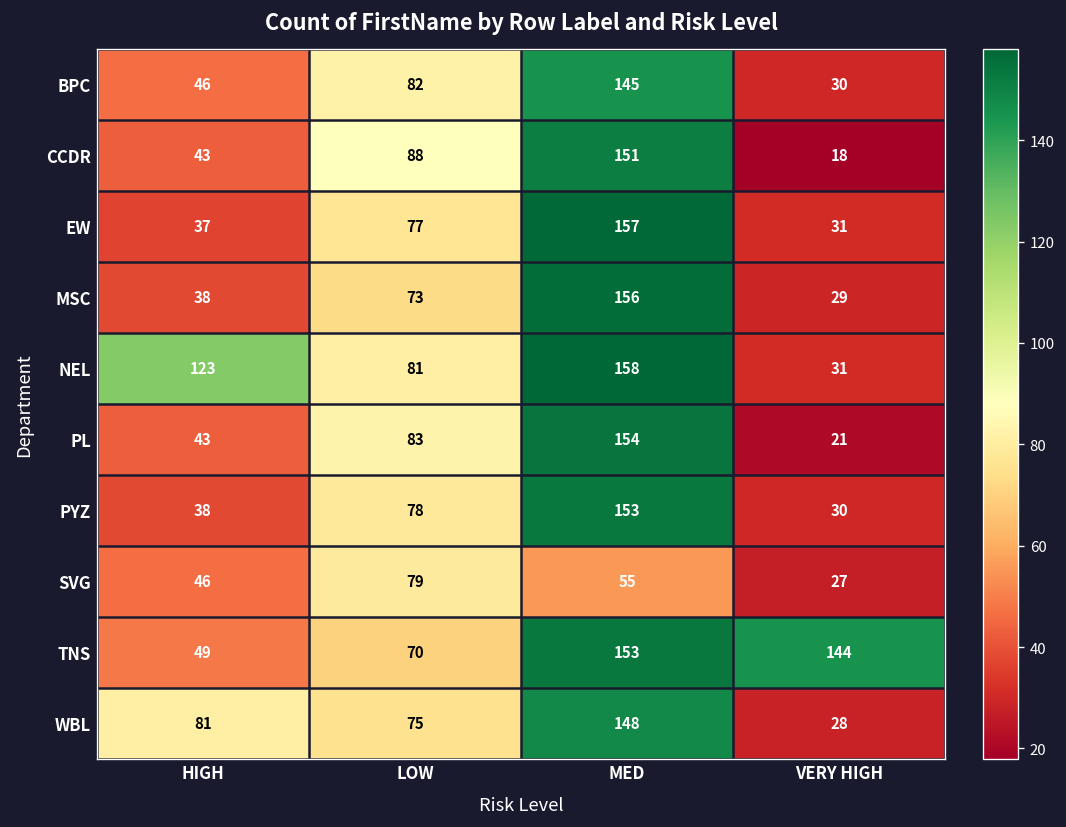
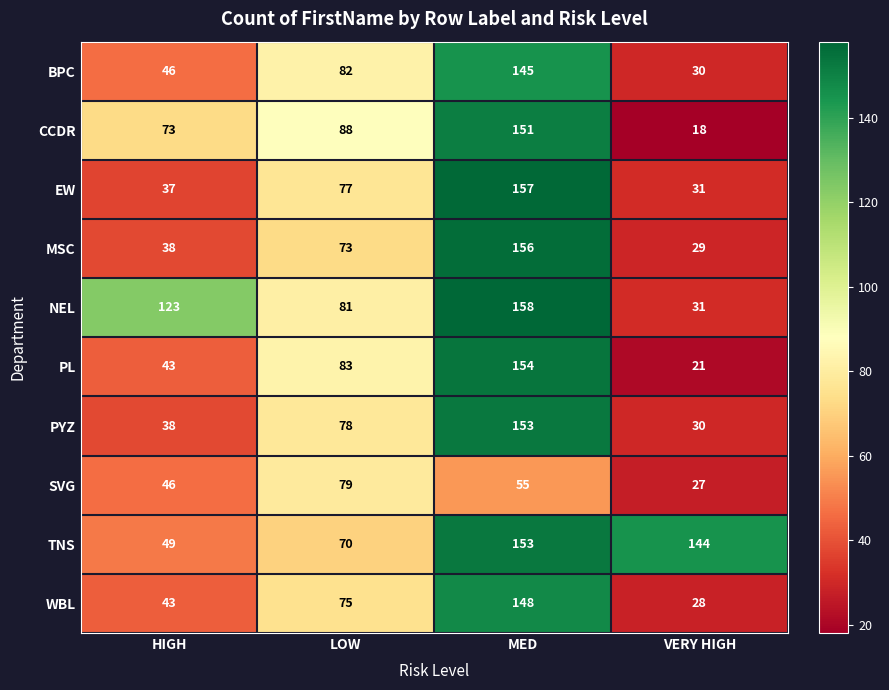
  {
    "BPC": {
      "HIGH": 46,
      "LOW": 82,
      "MED": 145,
      "VERY HIGH": 30
    },
    "CCDR": {
-     "HIGH": 43,
+     "HIGH": 73,
      "LOW": 88,
      "MED": 151,
      "VERY HIGH": 18
    },
    "EW": {
      "HIGH": 37,
      "LOW": 77,
      "MED": 157,
      "VERY HIGH": 31
    },
    "MSC": {
      "HIGH": 38,
      "LOW": 73,
      "MED": 156,
      "VERY HIGH": 29
    },
    "NEL": {
      "HIGH": 123,
      "LOW": 81,
      "MED": 158,
      "VERY HIGH": 31
    },
    "PL": {
      "HIGH": 43,
      "LOW": 83,
      "MED": 154,
      "VERY HIGH": 21
    },
    "PYZ": {
      "HIGH": 38,
      "LOW": 78,
      "MED": 153,
      "VERY HIGH": 30
    },
    "SVG": {
      "HIGH": 46,
      "LOW": 79,
      "MED": 55,
      "VERY HIGH": 27
    },
    "TNS": {
      "HIGH": 49,
      "LOW": 70,
      "MED": 153,
      "VERY HIGH": 144
    },
    "WBL": {
-     "HIGH": 81,
+     "HIGH": 43,
      "LOW": 75,
      "MED": 148,
      "VERY HIGH": 28
    }
  }
